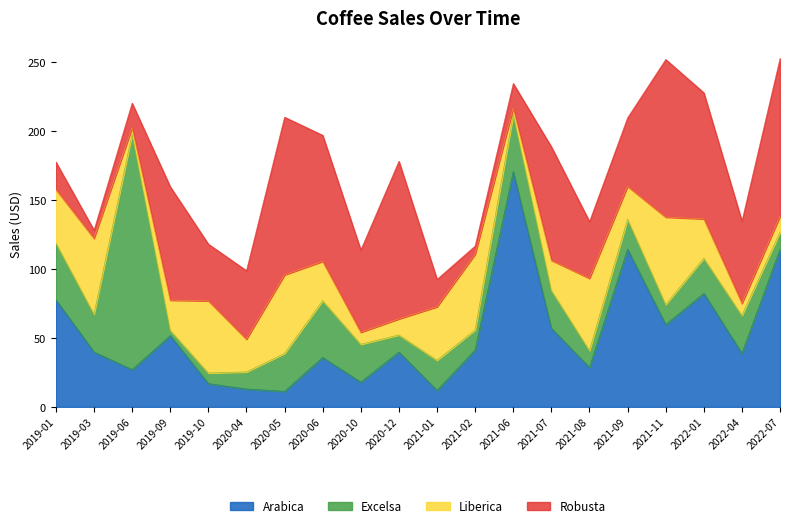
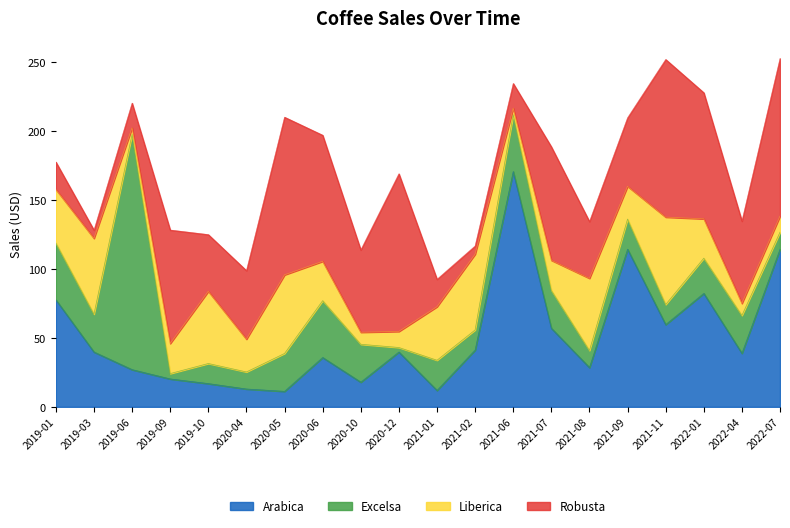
  {
    "Arabica": {
      "2019-01": 78,
      "2019-03": 40,
      "2019-06": 27,
-     "2019-09": 52,
+     "2019-09": 20,
      "2019-10": 17,
      "2020-04": 13,
      "2020-05": 11,
      "2020-06": 36,
      "2020-10": 18,
      "2020-12": 40,
      "2021-01": 12,
      "2021-02": 41,
      "2021-06": 171,
      "2021-07": 57,
      "2021-08": 29,
      "2021-09": 114,
      "2021-11": 60,
      "2022-01": 82,
      "2022-04": 39,
      "2022-07": 114
    },
    "Excelsa": {
      "2019-01": 41,
      "2019-03": 28,
      "2019-06": 171,
      "2019-09": 4,
-     "2019-10": 8,
+     "2019-10": 15,
      "2020-04": 12,
      "2020-05": 28,
      "2020-06": 41,
      "2020-10": 27,
-     "2020-12": 12,
+     "2020-12": 3,
      "2021-01": 22,
      "2021-02": 15,
      "2021-06": 41,
      "2021-07": 28,
      "2021-08": 12,
      "2021-09": 22,
      "2021-11": 15,
      "2022-01": 26,
      "2022-04": 27,
      "2022-07": 12
    },
    "Liberica": {
      "2019-01": 39,
      "2019-03": 55,
      "2019-06": 5,
      "2019-09": 22,
      "2019-10": 52,
      "2020-04": 24,
      "2020-05": 57,
      "2020-06": 29,
      "2020-10": 9,
      "2020-12": 12,
      "2021-01": 39,
      "2021-02": 55,
      "2021-06": 5,
      "2021-07": 22,
      "2021-08": 52,
      "2021-09": 24,
      "2021-11": 63,
      "2022-01": 29,
      "2022-04": 9,
      "2022-07": 12
    },
    "Robusta": {
      "2019-01": 20,
      "2019-03": 6,
      "2019-06": 18,
      "2019-09": 82,
      "2019-10": 41,
      "2020-04": 50,
      "2020-05": 114,
      "2020-06": 92,
      "2020-10": 60,
      "2020-12": 114,
      "2021-01": 20,
      "2021-02": 6,
      "2021-06": 18,
      "2021-07": 82,
      "2021-08": 41,
      "2021-09": 50,
      "2021-11": 114,
      "2022-01": 92,
      "2022-04": 60,
      "2022-07": 114
    }
  }
